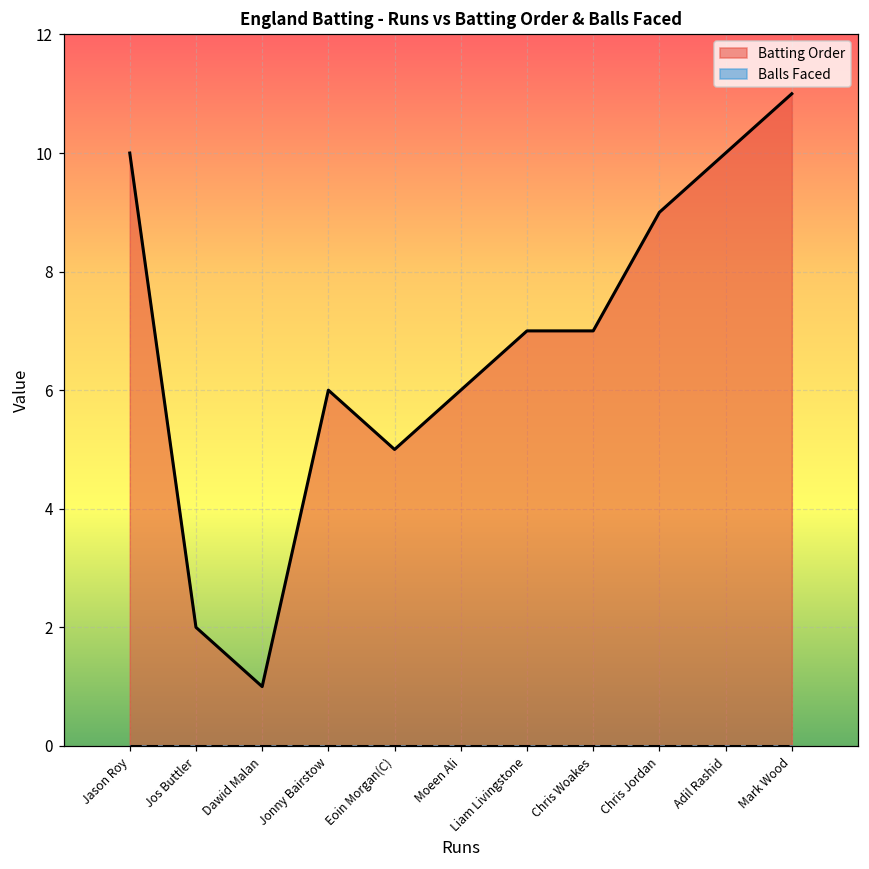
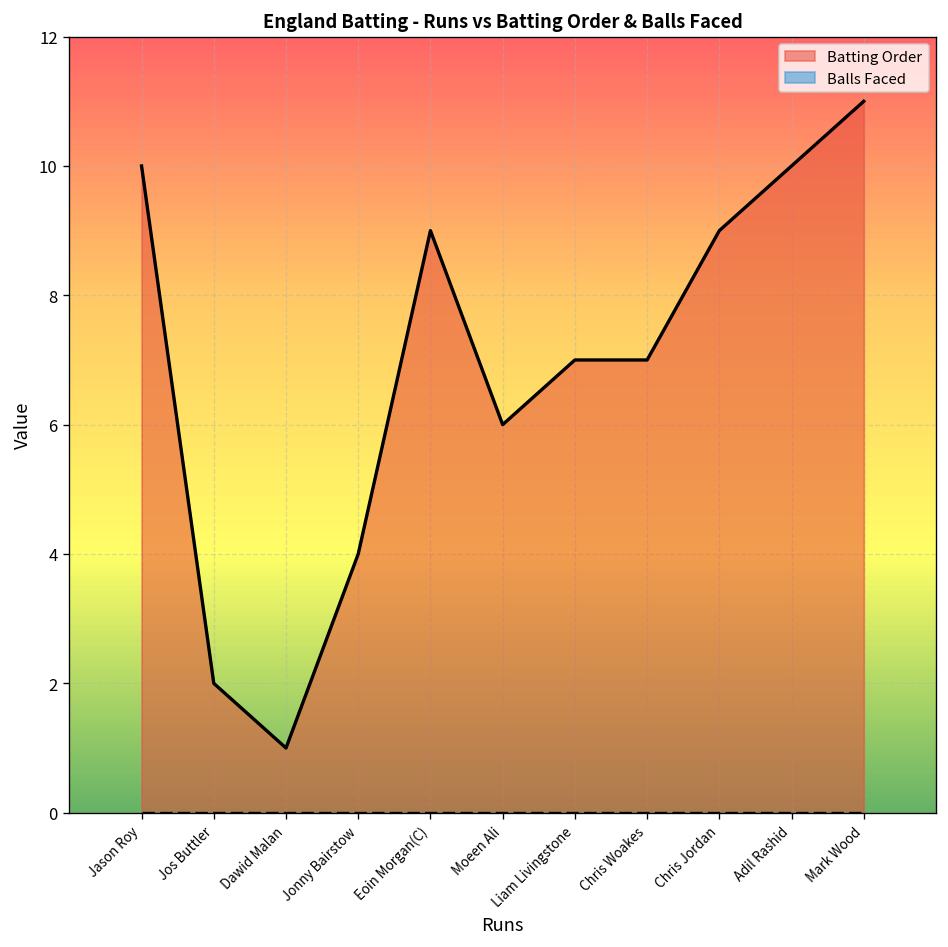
  {
    "Batting Order": {
      "Jason Roy": 10,
      "Jos Buttler": 2,
      "Dawid Malan": 1,
-     "Jonny Bairstow": 6,
-     "Eoin Morgan(C)": 5,
+     "Jonny Bairstow": 4,
+     "Eoin Morgan(C)": 9,
      "Moeen Ali": 6,
      "Liam Livingstone": 7,
      "Chris Woakes": 7,
      "Chris Jordan": 9,
      "Adil Rashid": 10,
      "Mark Wood": 11
    },
    "Balls Faced": {
      "Jason Roy": 0,
      "Jos Buttler": 0,
      "Dawid Malan": 0,
      "Jonny Bairstow": 0,
      "Eoin Morgan(C)": 0,
      "Moeen Ali": 0,
      "Liam Livingstone": 0,
      "Chris Woakes": 0,
      "Chris Jordan": 0,
      "Adil Rashid": 0,
      "Mark Wood": 0
    }
  }
